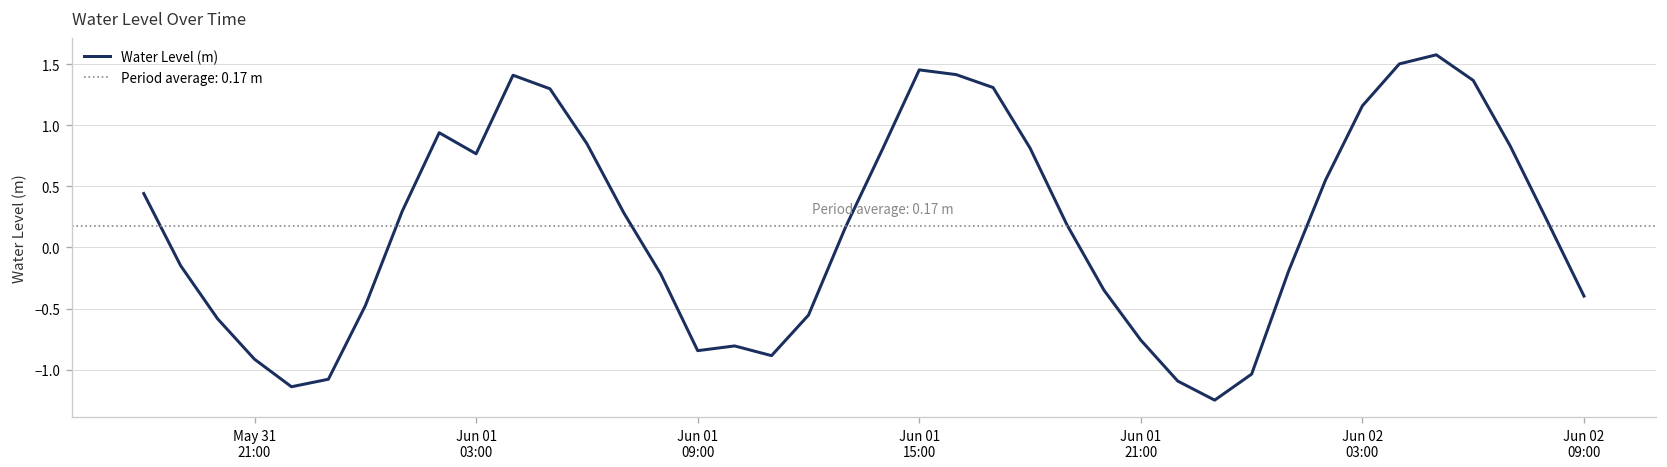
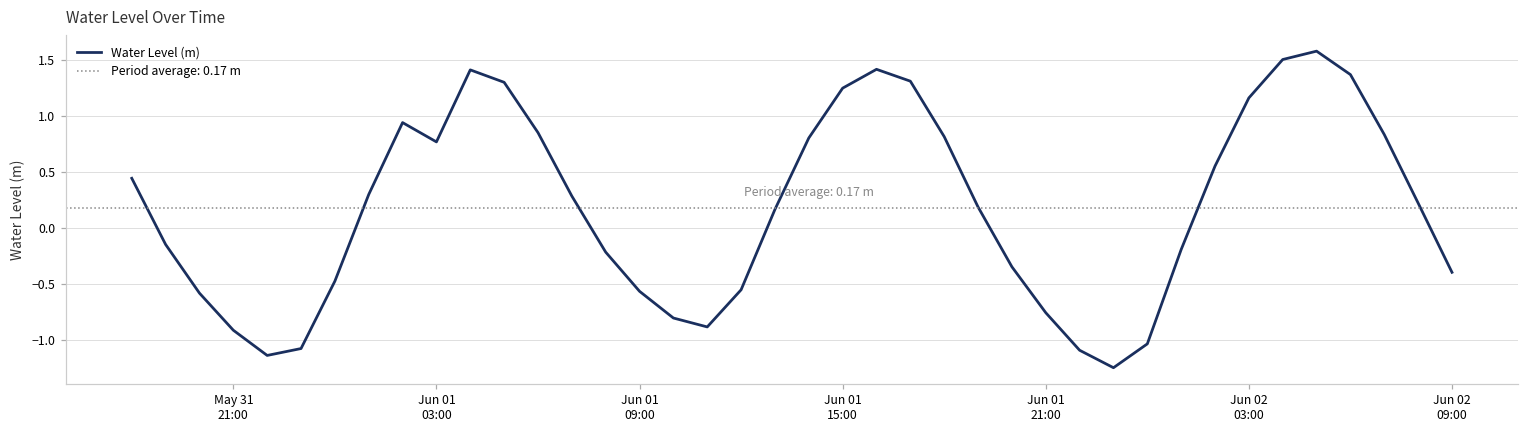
  {
    "May 31 21:00": -0.92,
    "Jun 01 03:00": 0.77,
-   "Jun 01 09:00": -0.84,
-   "Jun 01 15:00": 1.45,
+   "Jun 01 09:00": -0.57,
+   "Jun 01 15:00": 1.25,
    "Jun 01 21:00": -0.76,
    "Jun 02 03:00": 1.16,
    "Jun 02 09:00": -0.40
  }
